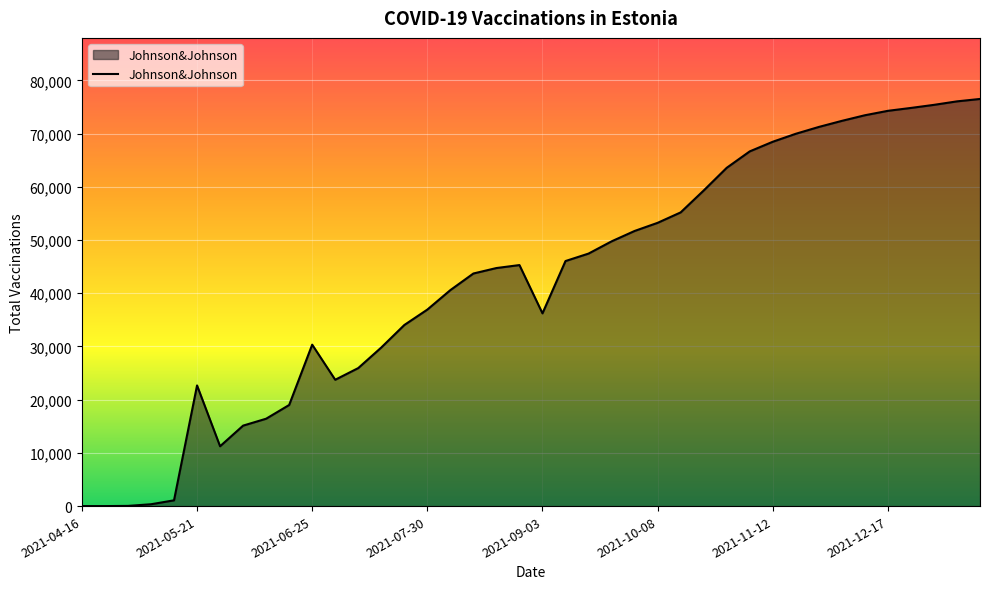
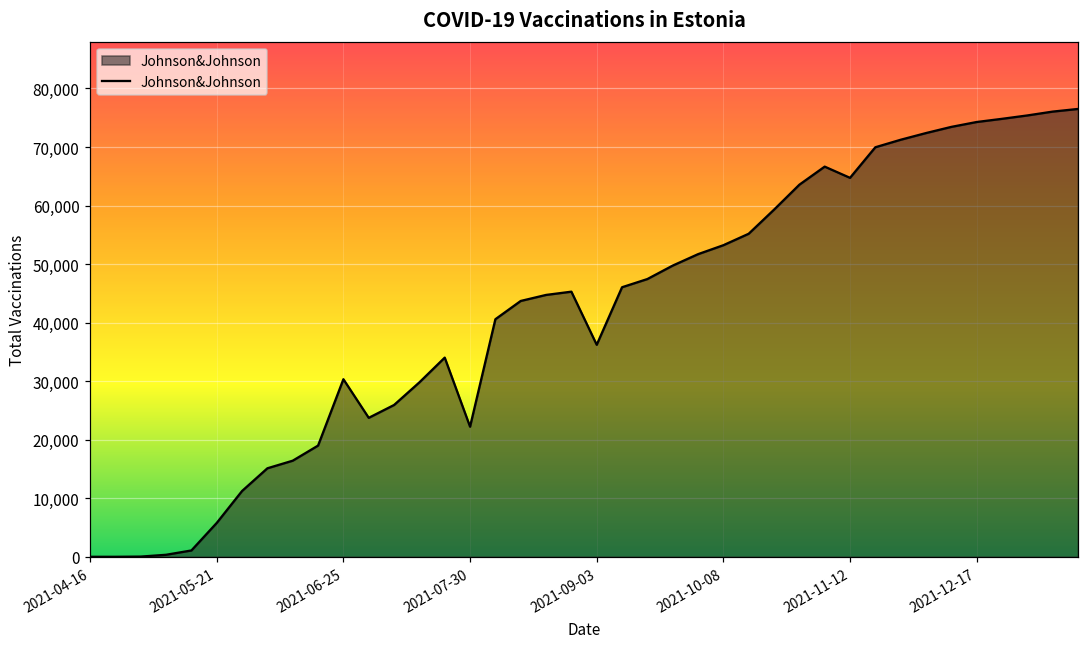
  {
    "2021-04-16": "0",
-   "2021-05-21": "23,000",
+   "2021-05-21": "6,000",
    "2021-06-25": "30,000",
-   "2021-07-30": "37,000",
+   "2021-07-30": "22,000",
    "2021-09-03": "36,000",
    "2021-10-08": "53,000",
-   "2021-11-12": "68,000",
+   "2021-11-12": "65,000",
    "2021-12-17": "74,000"
  }
